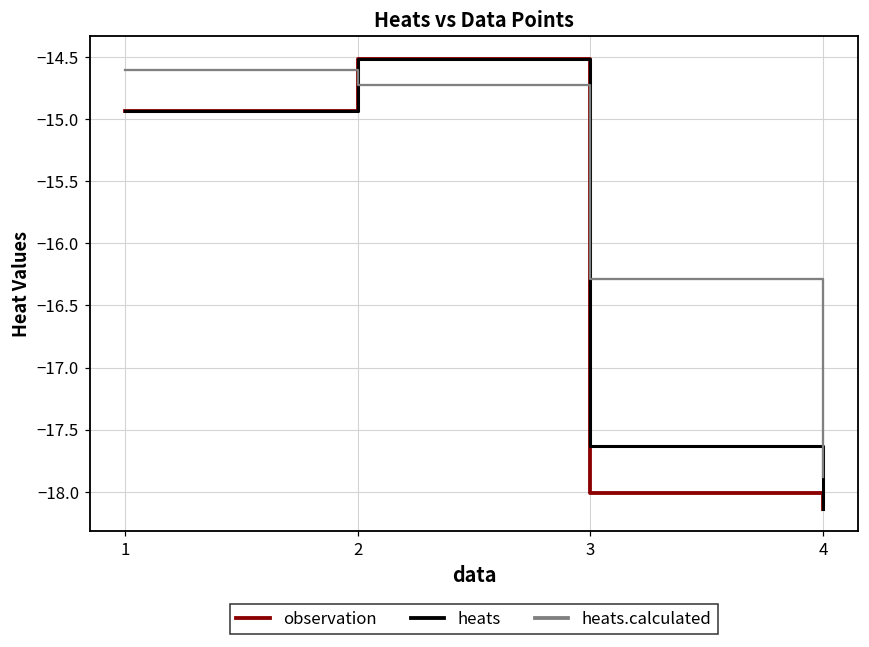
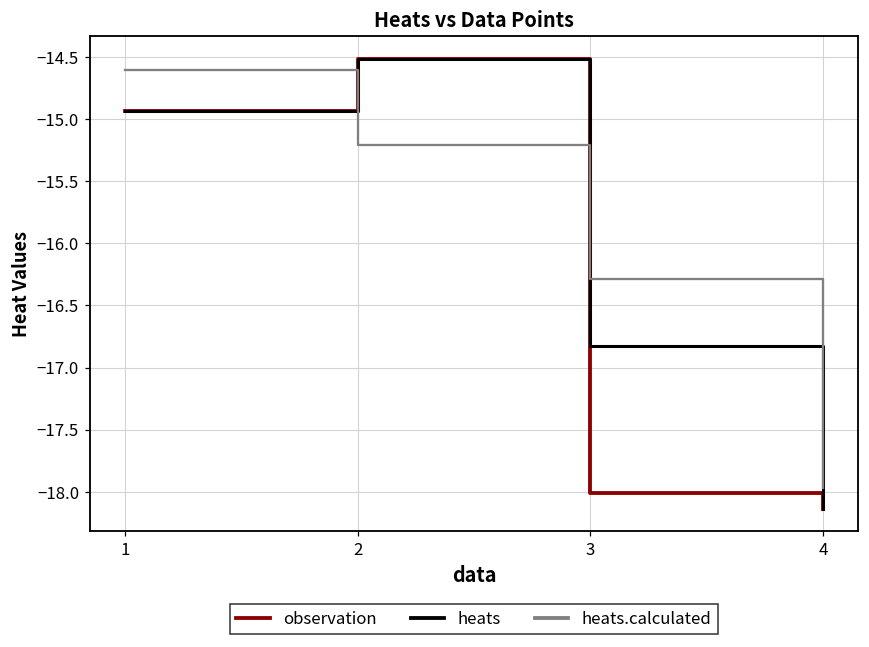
  {
    "observation": {
      "3": -18.01
    },
    "heats": {
-     "3": -17.63
+     "3": -16.83
    },
    "heats.calculated": {
      "1": -14.61,
-     "2": -14.73,
+     "2": -15.21,
      "3": -16.29,
-     "4": -17.88
+     "4": -17.97
    }
  }
